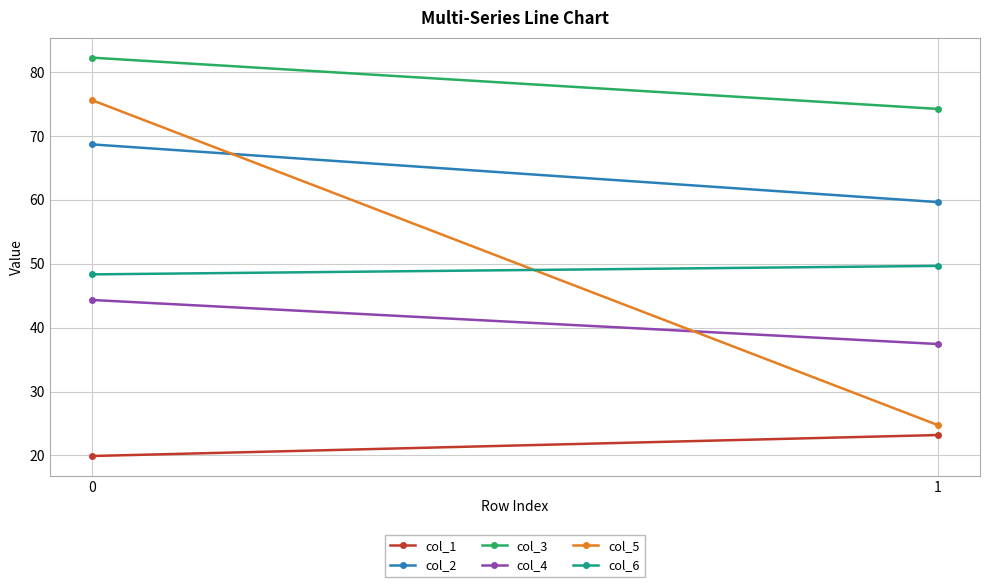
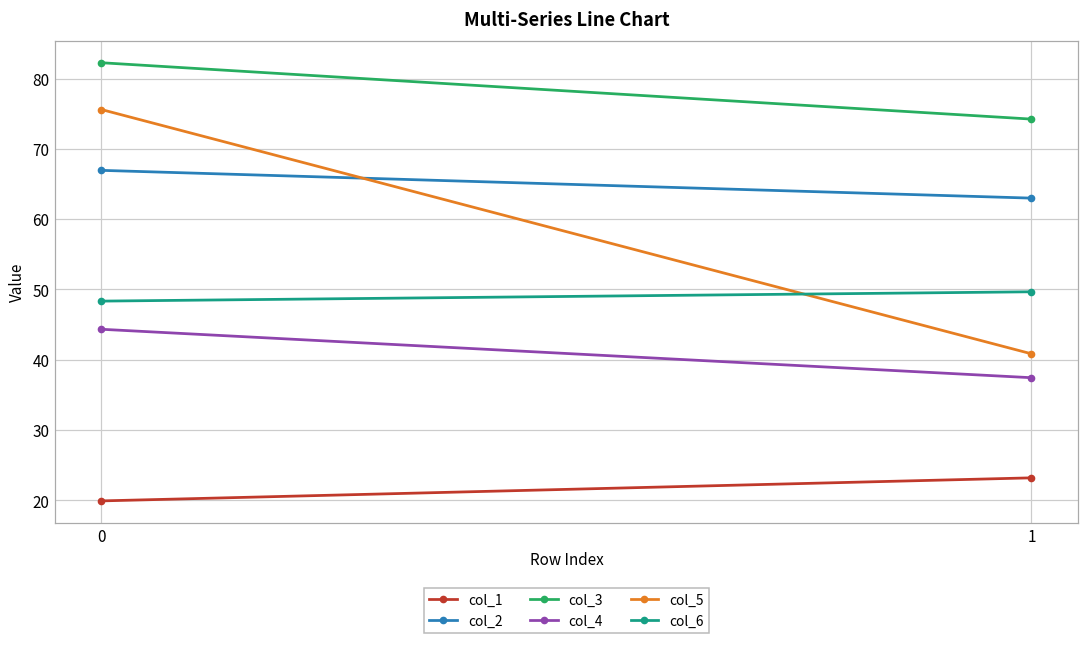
  {
    "col_1": {
      "0": 20,
      "1": 23
    },
    "col_2": {
-     "0": 69,
-     "1": 60
+     "0": 67,
+     "1": 63
    },
    "col_4": {
      "0": 44,
      "1": 37
    },
    "col_5": {
      "0": 76,
-     "1": 25
+     "1": 41
    }
  }
